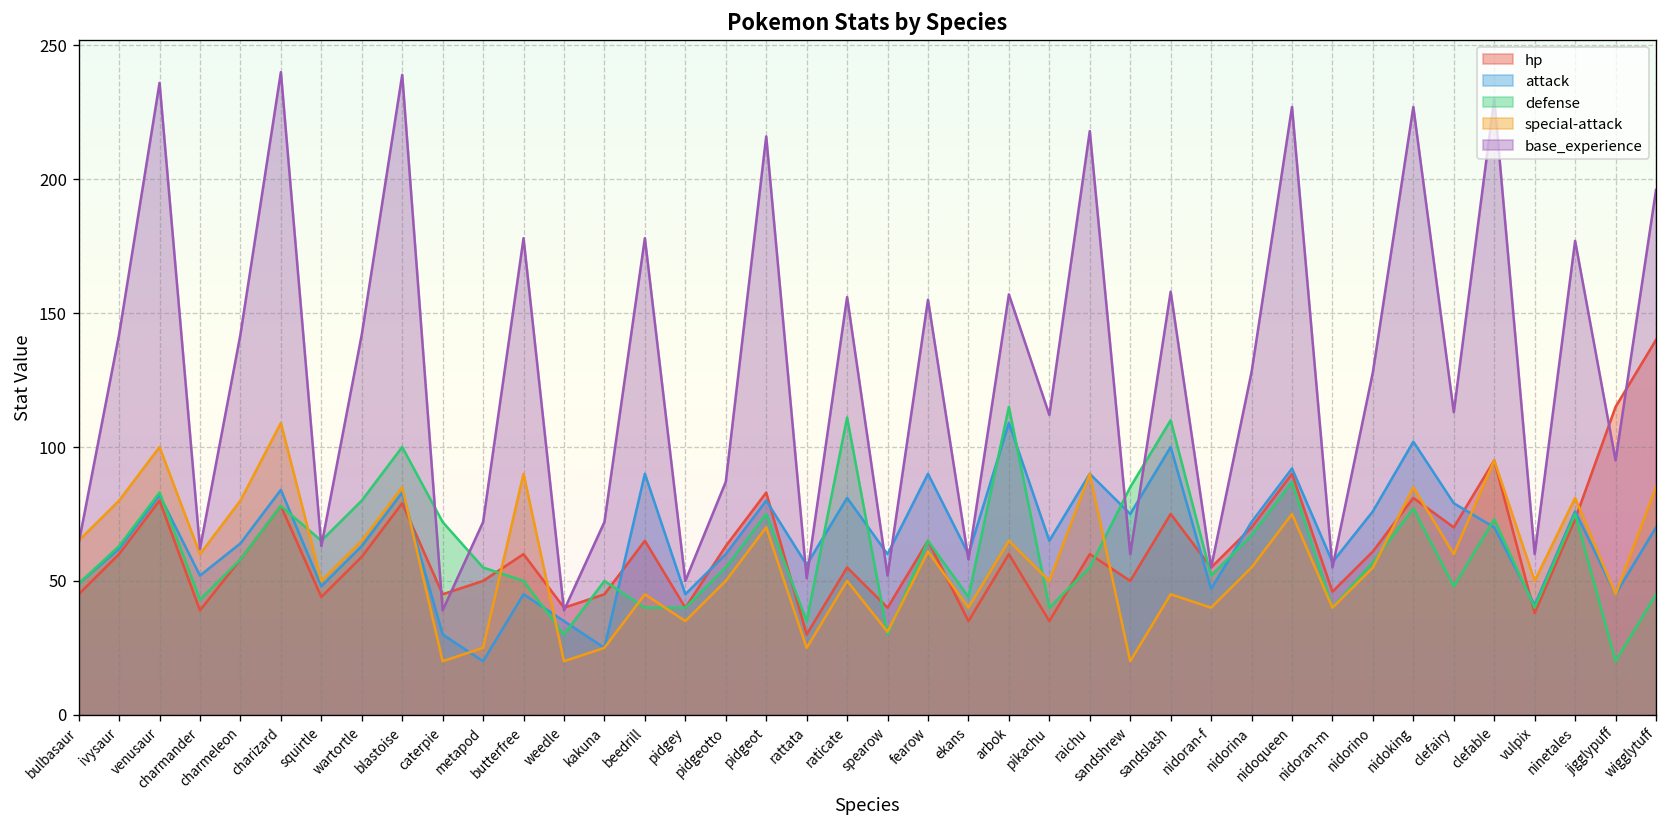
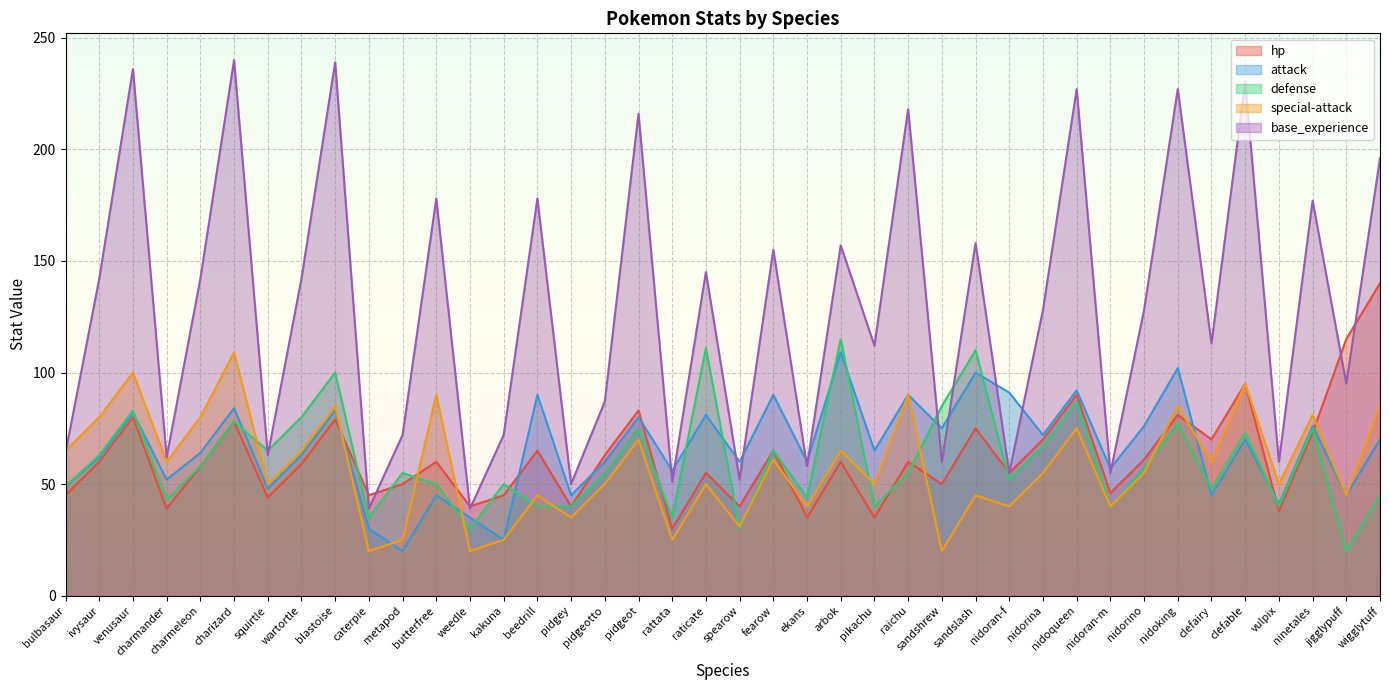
  {
    "attack": {
      "charmander": 52,
      "charmeleon": 64,
      "charizard": 84,
      "squirtle": 48,
      "wartortle": 63,
      "blastoise": 83,
      "caterpie": 30,
      "metapod": 20,
      "butterfree": 45,
      "weedle": 35,
      "beedrill": 90,
      "pidgey": 45,
      "pidgeotto": 60,
      "pidgeot": 80,
      "rattata": 56,
      "raticate": 81,
      "spearow": 60,
      "fearow": 90,
      "ekans": 60,
      "arbok": 109,
      "pikachu": 65,
      "sandshrew": 75,
      "sandslash": 100,
-     "nidoran-f": 47,
+     "nidoran-f": 91,
      "nidorina": 72,
      "nidoqueen": 92,
      "nidoran-m": 57,
      "nidorino": 76,
      "nidoking": 102,
-     "clefairy": 79,
+     "clefairy": 45,
      "clefable": 70,
      "wigglytuff": 70
    },
    "defense": {
      "charmander": 43,
      "squirtle": 65,
      "wartortle": 80,
      "blastoise": 100,
-     "caterpie": 72,
+     "caterpie": 35,
      "metapod": 55,
      "butterfree": 50,
      "weedle": 30,
      "kakuna": 50,
      "beedrill": 40,
      "pidgeotto": 55,
      "pidgeot": 75,
      "rattata": 35,
      "raticate": 111,
      "ekans": 44,
      "arbok": 115,
      "pikachu": 40,
      "raichu": 55,
      "sandshrew": 85,
      "sandslash": 110,
      "nidoran-f": 52,
      "nidorina": 67,
      "nidoqueen": 87,
      "nidorino": 57,
      "nidoking": 77,
      "clefairy": 48,
      "clefable": 73,
      "jigglypuff": 20,
      "wigglytuff": 45
    },
    "base_experience": {
      "ivysaur": 142,
      "venusaur": 236,
      "charmander": 62,
      "charmeleon": 142,
      "charizard": 240,
      "squirtle": 63,
      "wartortle": 142,
      "blastoise": 239,
      "caterpie": 39,
      "metapod": 72,
      "butterfree": 178,
      "kakuna": 72,
      "beedrill": 178,
      "pidgey": 50,
      "pidgeotto": 87,
      "pidgeot": 216,
      "rattata": 51,
-     "raticate": 156,
+     "raticate": 145,
      "spearow": 52,
      "fearow": 155,
      "ekans": 58,
      "arbok": 157,
      "pikachu": 112,
      "raichu": 218,
      "sandshrew": 60,
      "sandslash": 158,
      "nidorina": 128,
      "nidoqueen": 227,
      "nidoran-m": 55,
      "nidorino": 128,
      "nidoking": 227,
      "clefairy": 113,
      "vulpix": 60,
      "ninetales": 177,
      "jigglypuff": 95,
      "wigglytuff": 196
    }
  }
